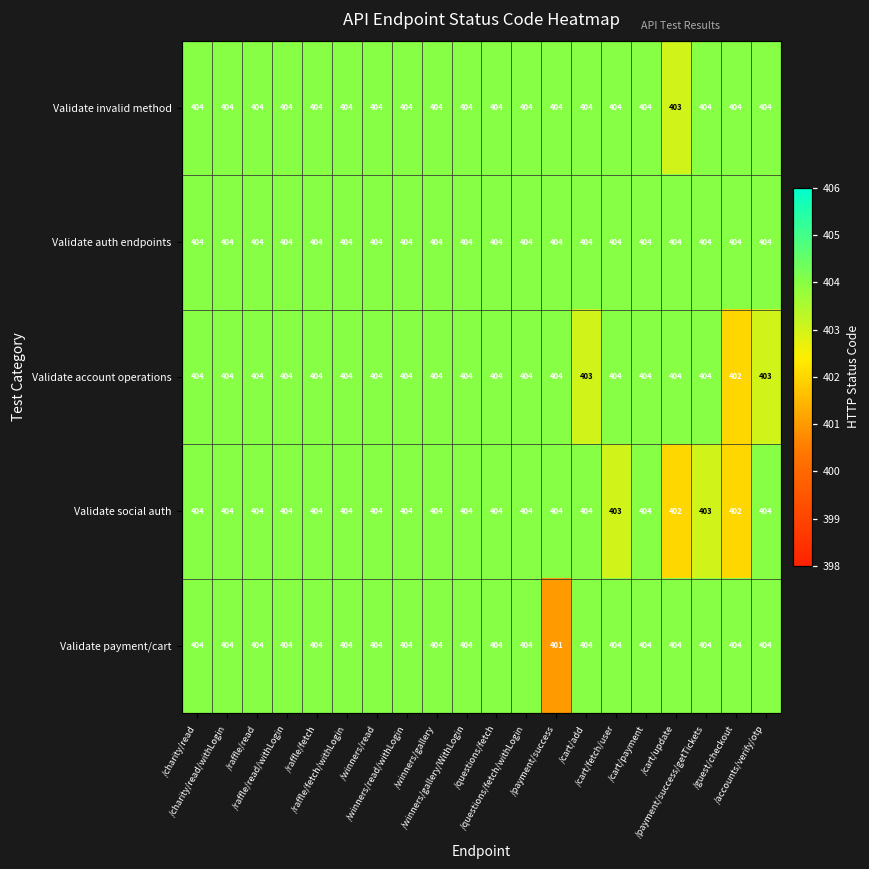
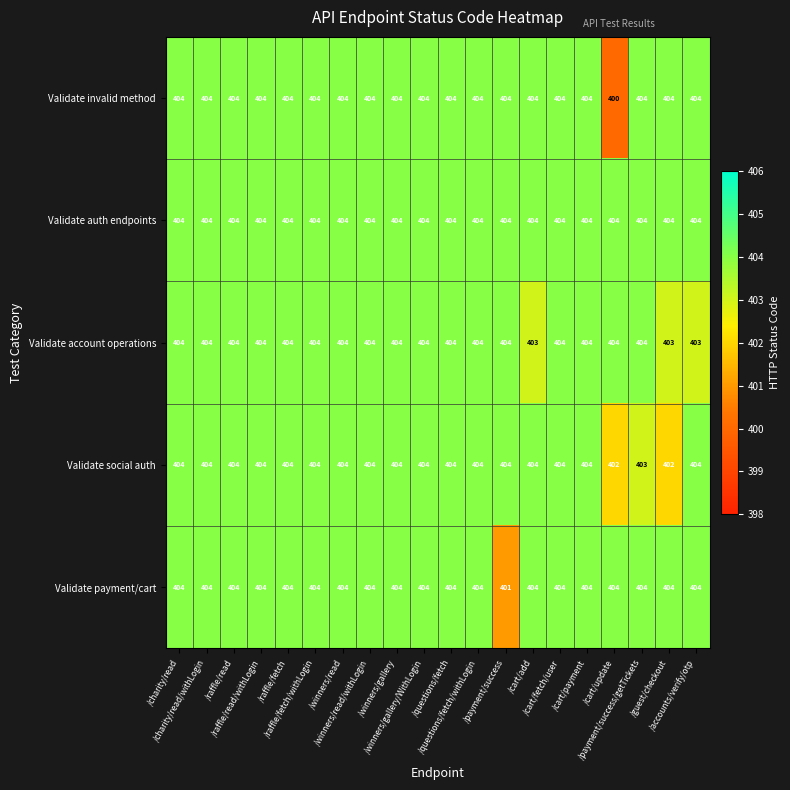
  {
    "Validate invalid method": {
      "/charity/read": 404,
      "/charity/read/withLogin": 404,
      "/raffle/read": 404,
      "/raffle/read/withLogin": 404,
      "/raffle/fetch": 404,
      "/raffle/fetch/withLogin": 404,
      "/winners/read": 404,
      "/winners/read/withLogin": 404,
      "/winners/gallery": 404,
      "/winners/gallery/WithLogin": 404,
      "/questions/fetch": 404,
      "/questions/fetch/withLogin": 404,
      "/payment/success": 404,
      "/cart/add": 404,
      "/cart/fetch/user": 404,
      "/cart/payment": 404,
-     "/cart/update": 403,
+     "/cart/update": 400,
      "/payment/success/getTickets": 404,
      "/guest/checkout": 404,
      "/accounts/verify/otp": 404
    },
    "Validate auth endpoints": {
      "/charity/read": 404,
      "/charity/read/withLogin": 404,
      "/raffle/read": 404,
      "/raffle/read/withLogin": 404,
      "/raffle/fetch": 404,
      "/raffle/fetch/withLogin": 404,
      "/winners/read": 404,
      "/winners/read/withLogin": 404,
      "/winners/gallery": 404,
      "/winners/gallery/WithLogin": 404,
      "/questions/fetch": 404,
      "/questions/fetch/withLogin": 404,
      "/payment/success": 404,
      "/cart/add": 404,
      "/cart/fetch/user": 404,
      "/cart/payment": 404,
      "/cart/update": 404,
      "/payment/success/getTickets": 404,
      "/guest/checkout": 404,
      "/accounts/verify/otp": 404
    },
    "Validate account operations": {
      "/charity/read": 404,
      "/charity/read/withLogin": 404,
      "/raffle/read": 404,
      "/raffle/read/withLogin": 404,
      "/raffle/fetch": 404,
      "/raffle/fetch/withLogin": 404,
      "/winners/read": 404,
      "/winners/read/withLogin": 404,
      "/winners/gallery": 404,
      "/winners/gallery/WithLogin": 404,
      "/questions/fetch": 404,
      "/questions/fetch/withLogin": 404,
      "/payment/success": 404,
      "/cart/add": 403,
      "/cart/fetch/user": 404,
      "/cart/payment": 404,
      "/cart/update": 404,
      "/payment/success/getTickets": 404,
-     "/guest/checkout": 402,
+     "/guest/checkout": 403,
      "/accounts/verify/otp": 403
    },
    "Validate social auth": {
      "/charity/read": 404,
      "/charity/read/withLogin": 404,
      "/raffle/read": 404,
      "/raffle/read/withLogin": 404,
      "/raffle/fetch": 404,
      "/raffle/fetch/withLogin": 404,
      "/winners/read": 404,
      "/winners/read/withLogin": 404,
      "/winners/gallery": 404,
      "/winners/gallery/WithLogin": 404,
      "/questions/fetch": 404,
      "/questions/fetch/withLogin": 404,
      "/payment/success": 404,
      "/cart/add": 404,
-     "/cart/fetch/user": 403,
+     "/cart/fetch/user": 404,
      "/cart/payment": 404,
      "/cart/update": 402,
      "/payment/success/getTickets": 403,
      "/guest/checkout": 402,
      "/accounts/verify/otp": 404
    },
    "Validate payment/cart": {
      "/charity/read": 404,
      "/charity/read/withLogin": 404,
      "/raffle/read": 404,
      "/raffle/read/withLogin": 404,
      "/raffle/fetch": 404,
      "/raffle/fetch/withLogin": 404,
      "/winners/read": 404,
      "/winners/read/withLogin": 404,
      "/winners/gallery": 404,
      "/winners/gallery/WithLogin": 404,
      "/questions/fetch": 404,
      "/questions/fetch/withLogin": 404,
      "/payment/success": 401,
      "/cart/add": 404,
      "/cart/fetch/user": 404,
      "/cart/payment": 404,
      "/cart/update": 404,
      "/payment/success/getTickets": 404,
      "/guest/checkout": 404,
      "/accounts/verify/otp": 404
    }
  }
